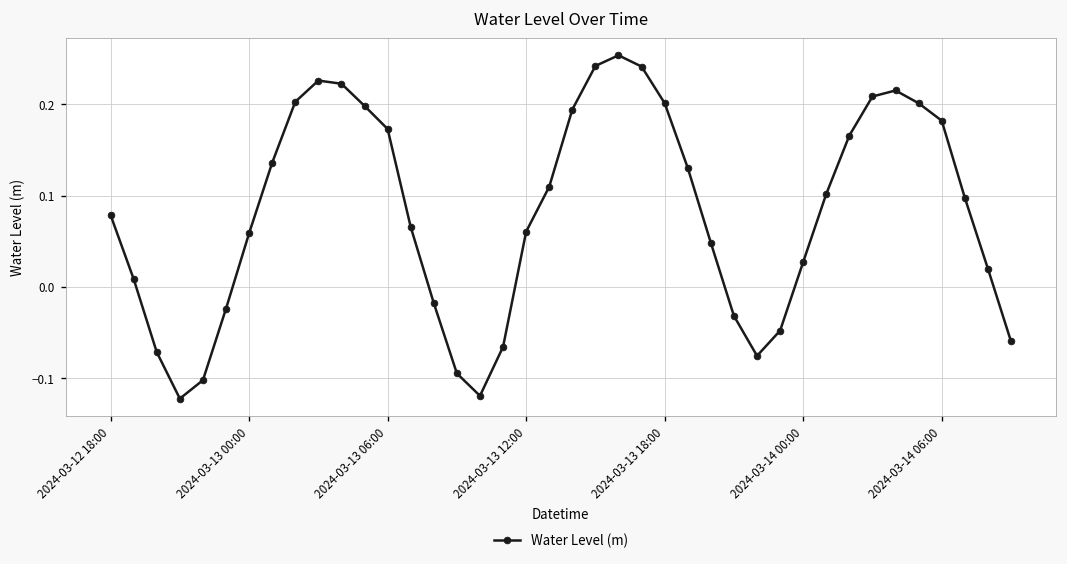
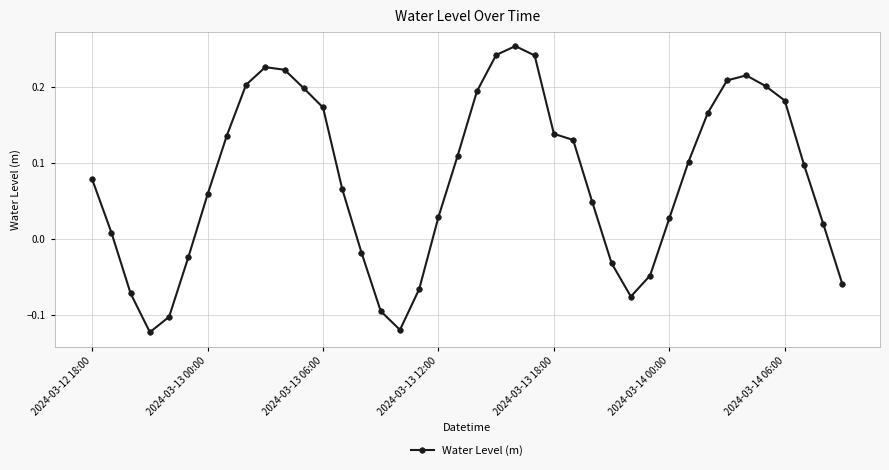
  {
    "2024-03-12 18:00": 0.08,
    "2024-03-13 00:00": 0.06,
    "2024-03-13 06:00": 0.17,
-   "2024-03-13 12:00": 0.06,
-   "2024-03-13 18:00": 0.20,
+   "2024-03-13 12:00": 0.03,
+   "2024-03-13 18:00": 0.14,
    "2024-03-14 00:00": 0.03,
    "2024-03-14 06:00": 0.18
  }
